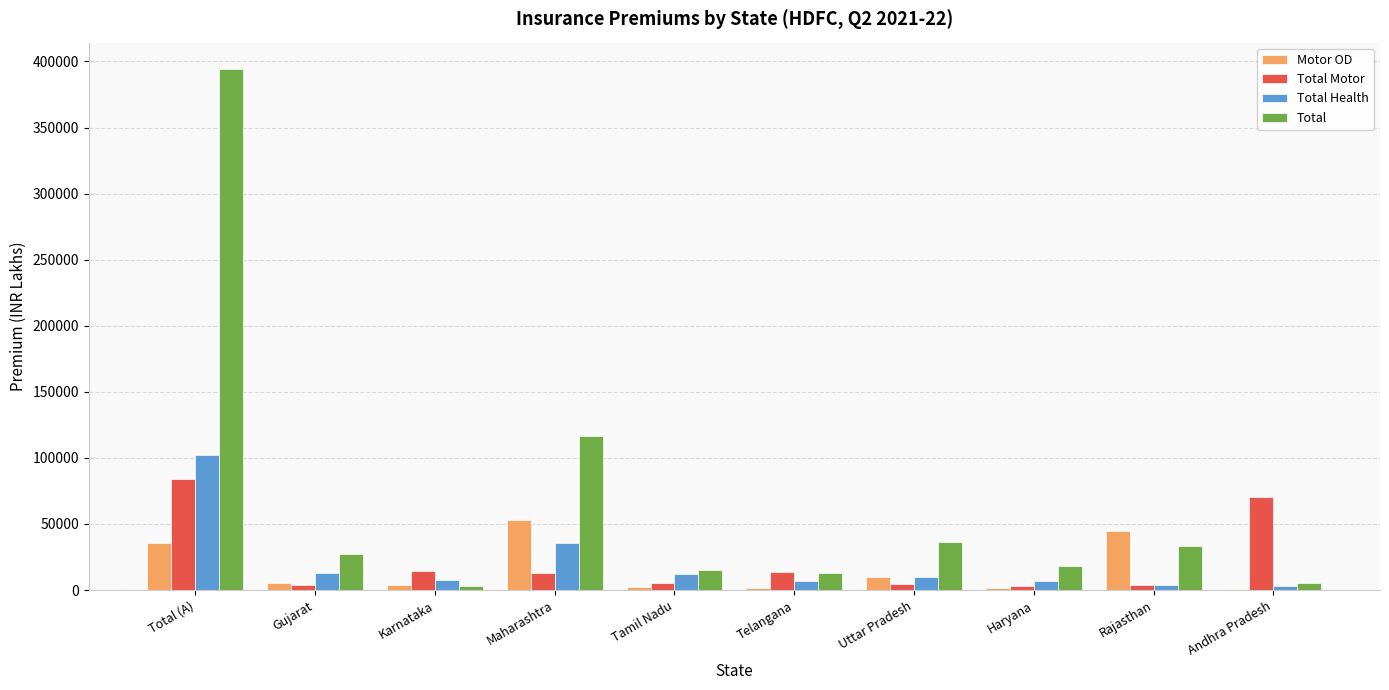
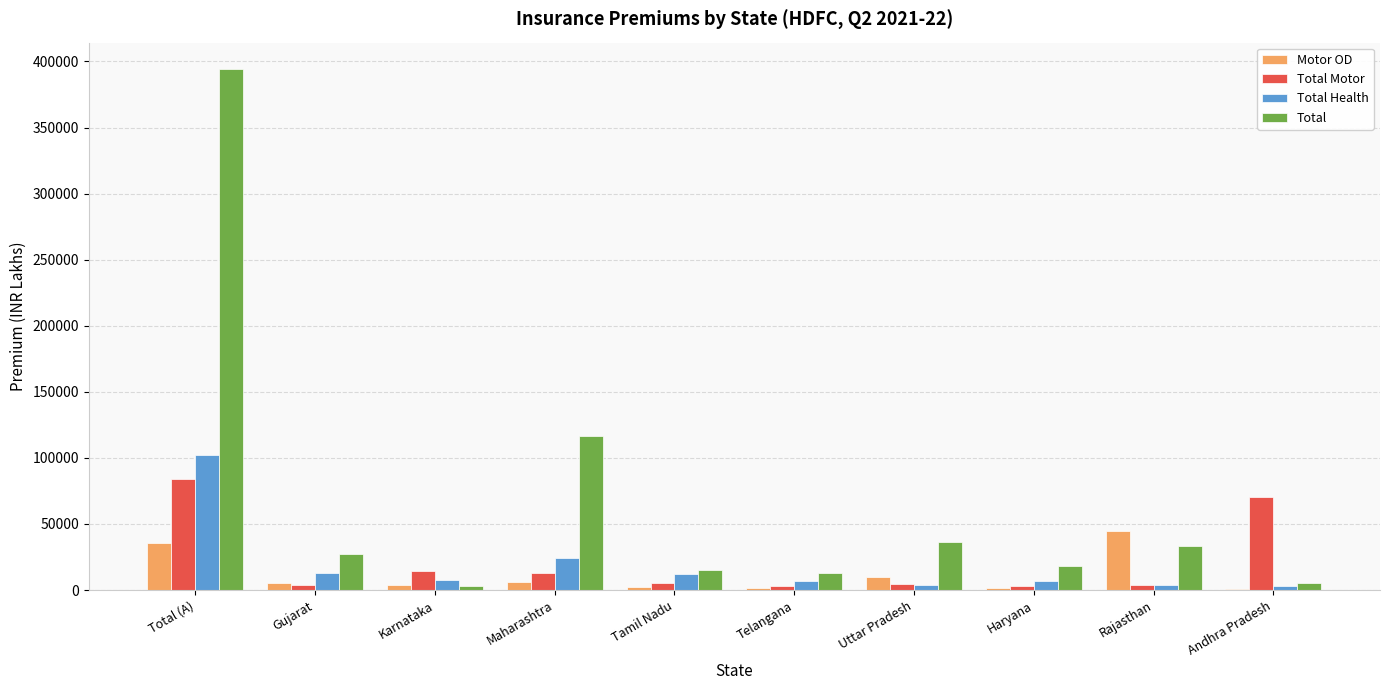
  {
    "Motor OD": {
      "Total (A)": 35000,
      "Gujarat": 5000,
      "Karnataka": 4000,
-     "Maharashtra": 53000,
+     "Maharashtra": 6000,
      "Tamil Nadu": 3000,
      "Uttar Pradesh": 10000,
      "Rajasthan": 45000
    },
    "Total Motor": {
      "Total (A)": 84000,
      "Gujarat": 4000,
      "Karnataka": 15000,
      "Maharashtra": 13000,
      "Tamil Nadu": 5000,
-     "Telangana": 14000,
+     "Telangana": 3000,
      "Uttar Pradesh": 5000,
      "Haryana": 3000,
      "Rajasthan": 4000,
      "Andhra Pradesh": 71000
    },
    "Total Health": {
      "Total (A)": 102000,
      "Gujarat": 13000,
      "Karnataka": 7000,
-     "Maharashtra": 35000,
+     "Maharashtra": 24000,
      "Tamil Nadu": 12000,
      "Telangana": 7000,
-     "Uttar Pradesh": 10000,
+     "Uttar Pradesh": 4000,
      "Haryana": 7000,
      "Rajasthan": 4000,
      "Andhra Pradesh": 3000
    },
    "Total": {
      "Total (A)": 395000,
      "Gujarat": 27000,
      "Karnataka": 3000,
      "Maharashtra": 117000,
      "Tamil Nadu": 15000,
      "Telangana": 13000,
      "Uttar Pradesh": 36000,
      "Haryana": 18000,
      "Rajasthan": 33000,
      "Andhra Pradesh": 5000
    }
  }
